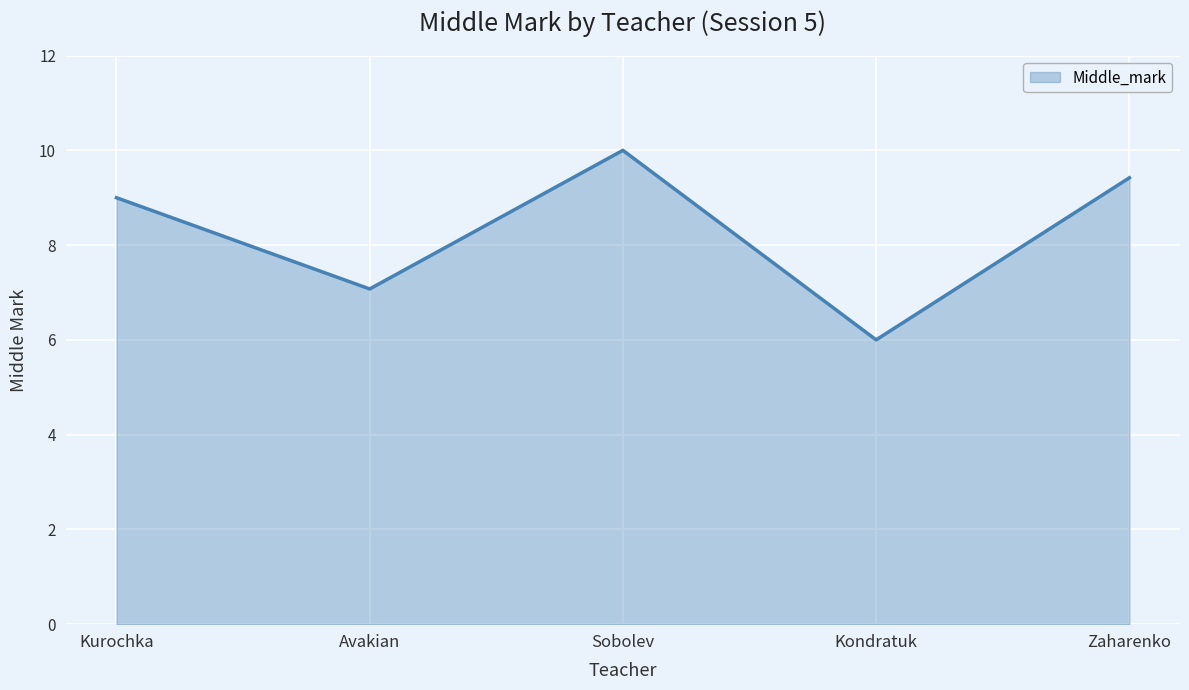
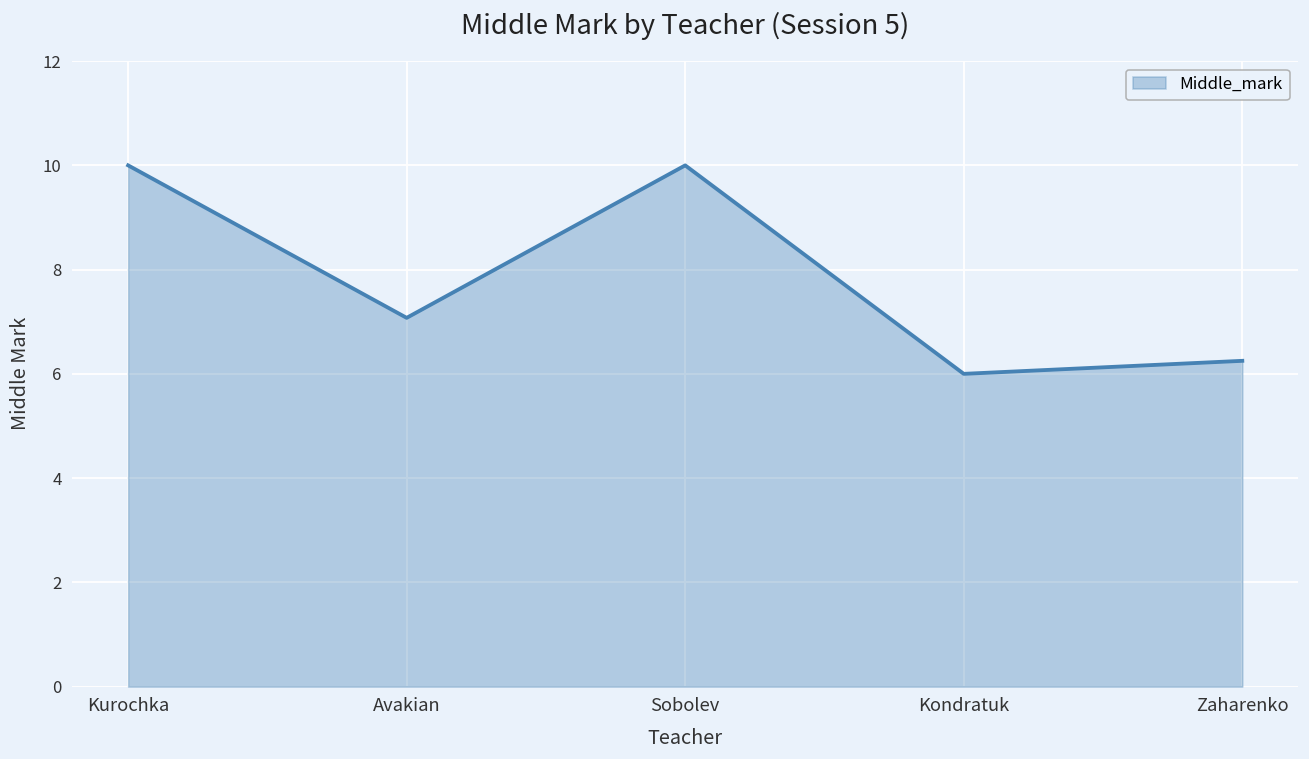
  {
-   "Kurochka": 9,
+   "Kurochka": 10,
    "Avakian": 7.1,
    "Sobolev": 10.0,
    "Kondratuk": 6.0,
-   "Zaharenko": 9.4
+   "Zaharenko": 6.3
  }
